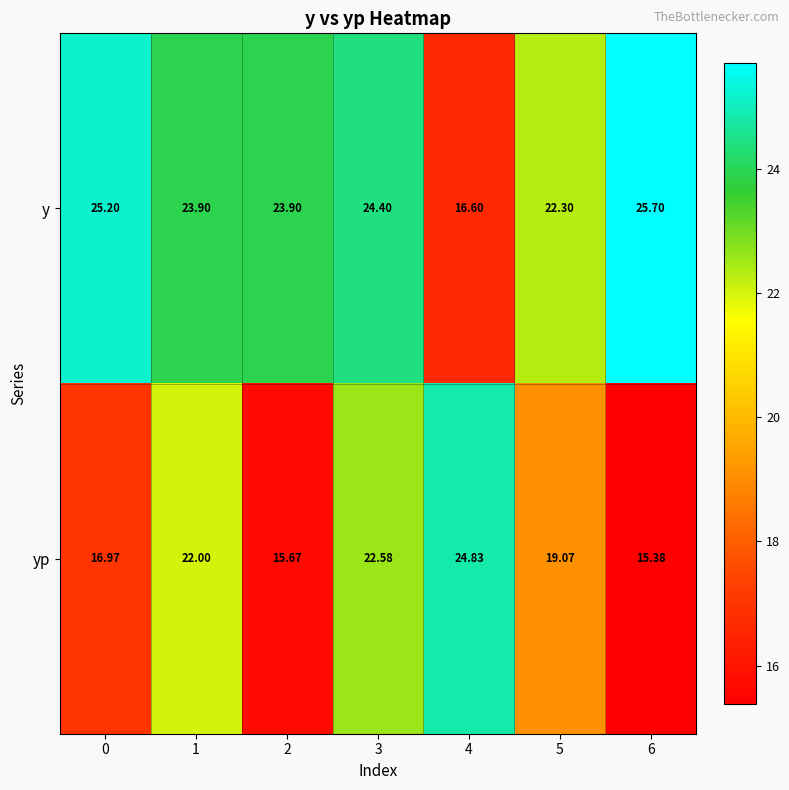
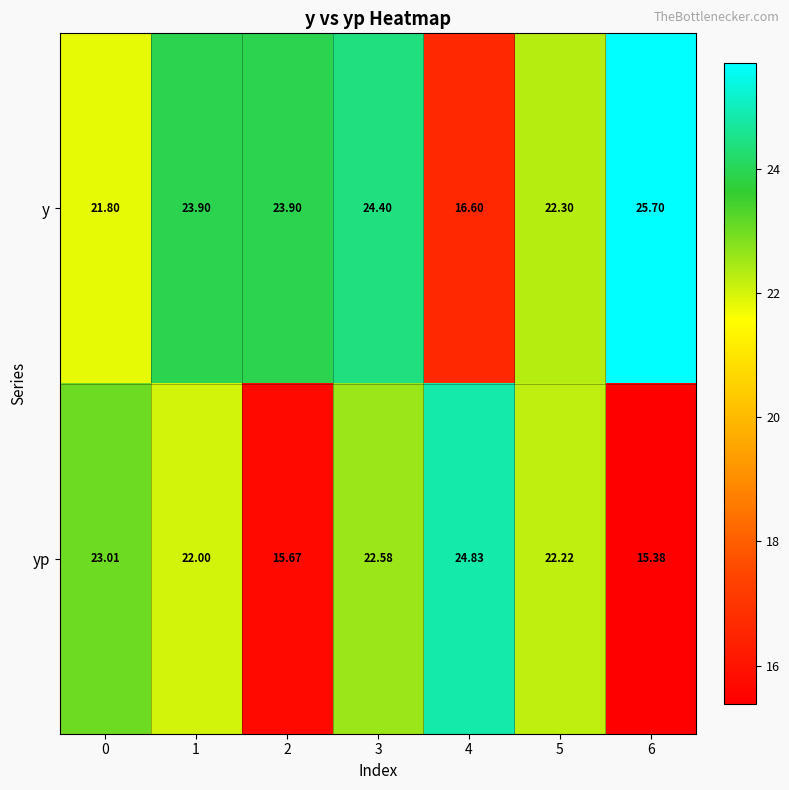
  {
    "y": {
-     "0": 25.20,
+     "0": 21.80,
      "1": 23.90,
      "2": 23.90,
      "3": 24.40,
      "4": 16.60,
      "5": 22.30,
      "6": 25.70
    },
    "yp": {
-     "0": 16.97,
+     "0": 23.01,
      "1": 22.00,
      "2": 15.67,
      "3": 22.58,
      "4": 24.83,
-     "5": 19.07,
+     "5": 22.22,
      "6": 15.38
    }
  }
